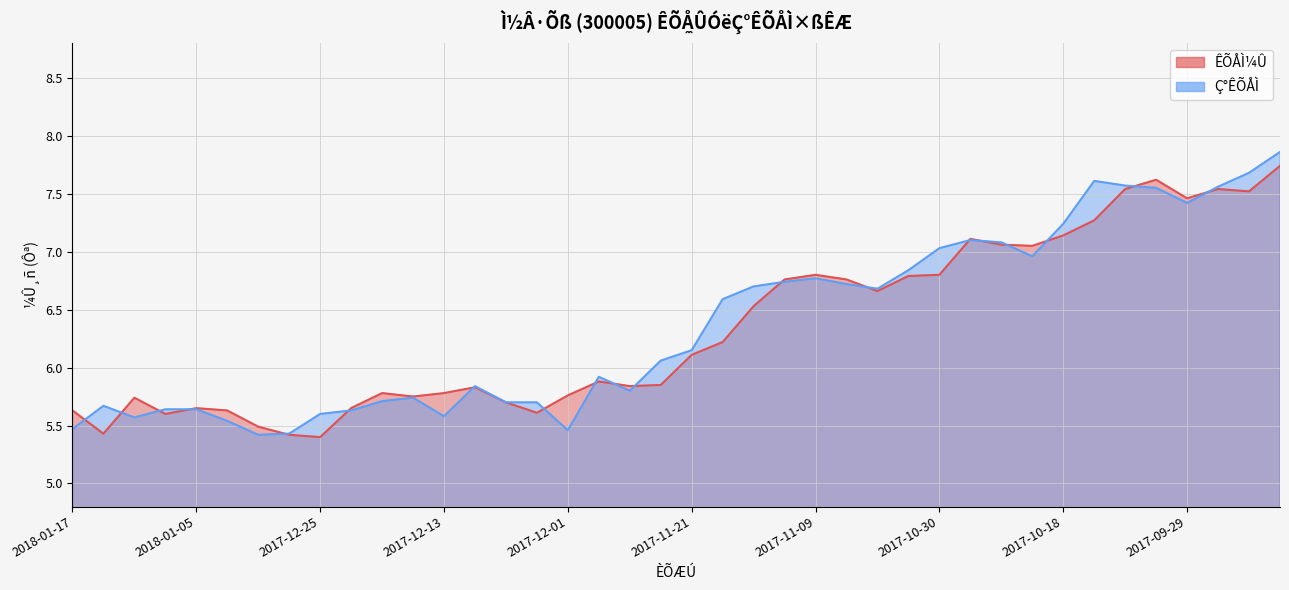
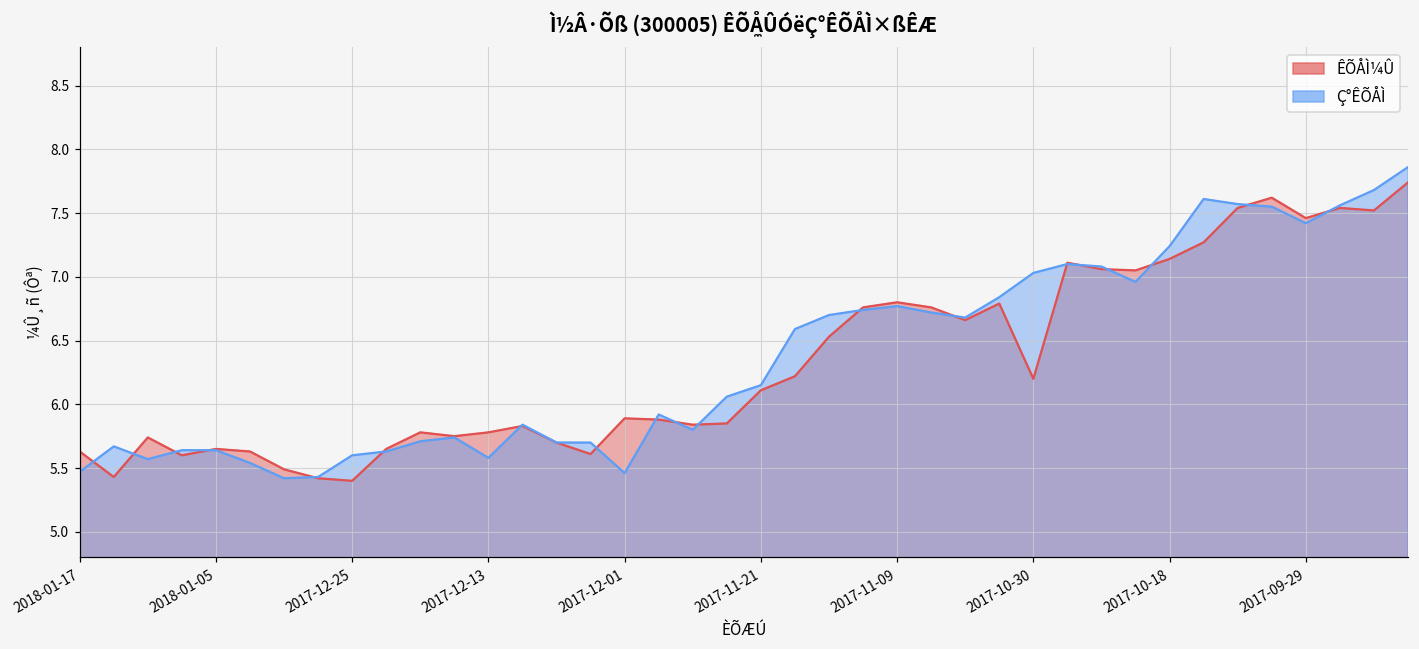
  {
    "ÊÕÅÌ¼Û": {
      "2018-01-17": 5.63,
      "2017-12-25": 5.40,
      "2017-12-13": 5.78,
-     "2017-12-01": 5.76,
+     "2017-12-01": 5.89,
      "2017-11-21": 6.11,
      "2017-11-09": 6.80,
-     "2017-10-30": 6.8,
+     "2017-10-30": 6.2,
      "2017-10-18": 7.14,
      "2017-09-29": 7.46
    },
    "Ç°ÊÕÅÌ": {
      "2018-01-17": 5.47,
      "2017-12-25": 5.60,
      "2017-12-13": 5.58,
      "2017-12-01": 5.46,
      "2017-11-21": 6.15,
      "2017-11-09": 6.77,
      "2017-10-30": 7.03,
      "2017-10-18": 7.24,
      "2017-09-29": 7.42
    }
  }
